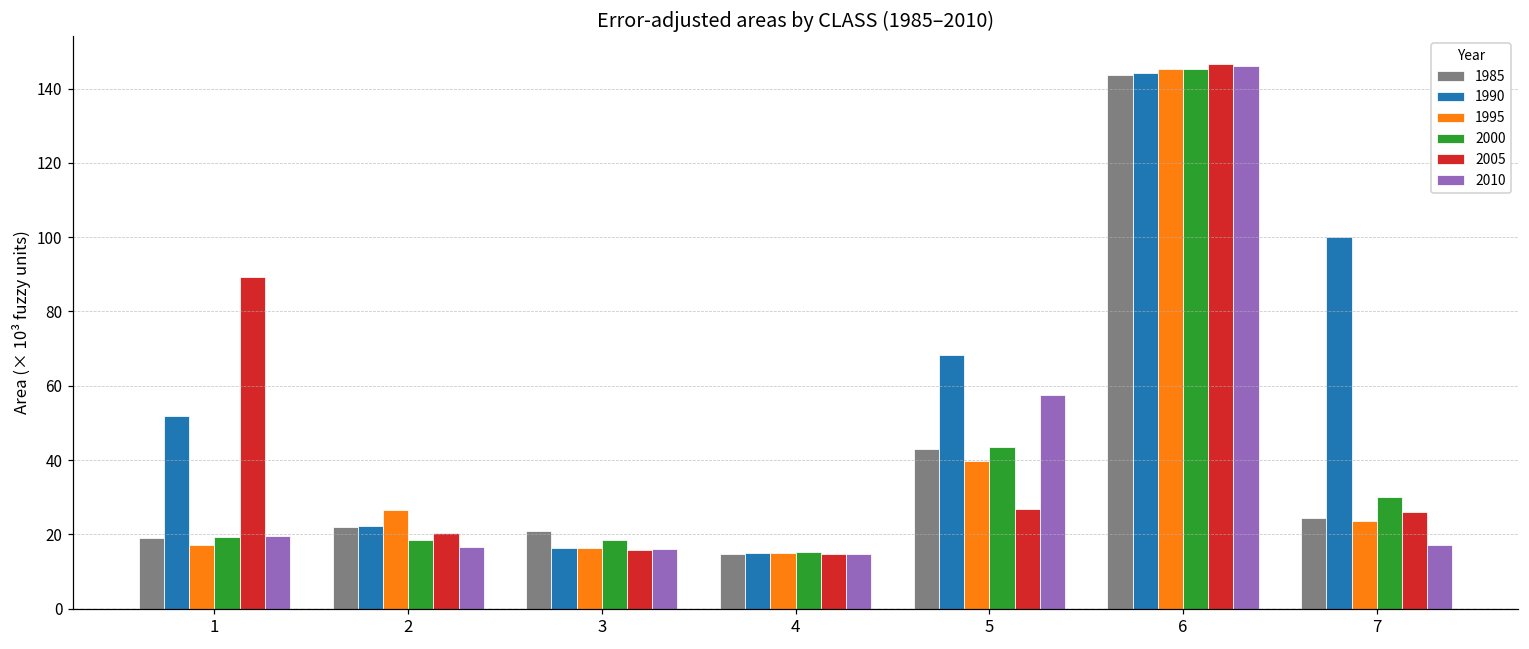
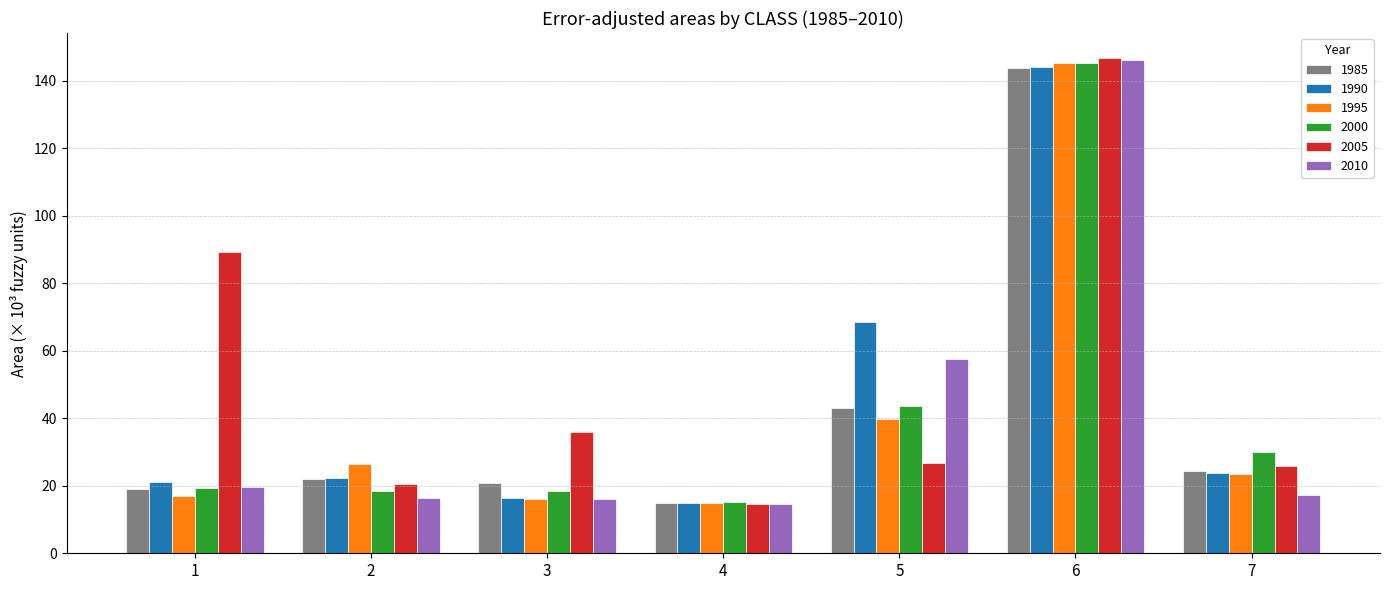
  {
    "1985": {
      "1": 19,
      "2": 22,
      "3": 21,
      "4": 15,
      "5": 43,
      "6": 144,
      "7": 25
    },
    "1990": {
-     "1": 52,
+     "1": 21,
      "2": 22,
      "3": 16,
      "4": 15,
      "5": 68,
      "6": 144,
-     "7": 100
+     "7": 24
    },
    "1995": {
      "1": 17,
      "2": 26,
      "3": 16,
      "4": 15,
      "5": 40,
      "6": 145,
      "7": 24
    },
    "2000": {
      "1": 19,
      "2": 18,
      "3": 19,
      "4": 15,
      "5": 44,
      "6": 145,
      "7": 30
    },
    "2005": {
      "1": 89,
      "2": 20,
-     "3": 16,
+     "3": 36,
      "4": 15,
      "5": 27,
      "6": 147,
      "7": 26
    },
    "2010": {
      "1": 20,
      "2": 17,
      "3": 16,
      "4": 15,
      "5": 58,
      "6": 146,
      "7": 17
    }
  }
